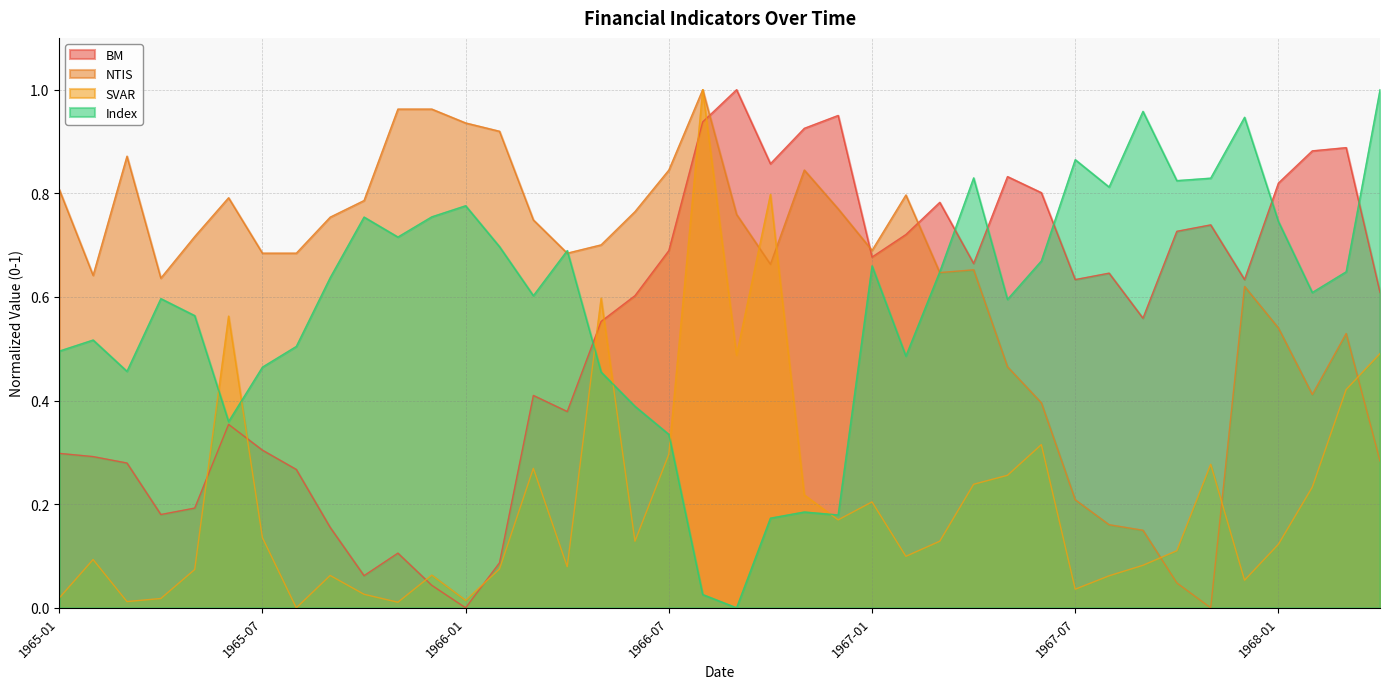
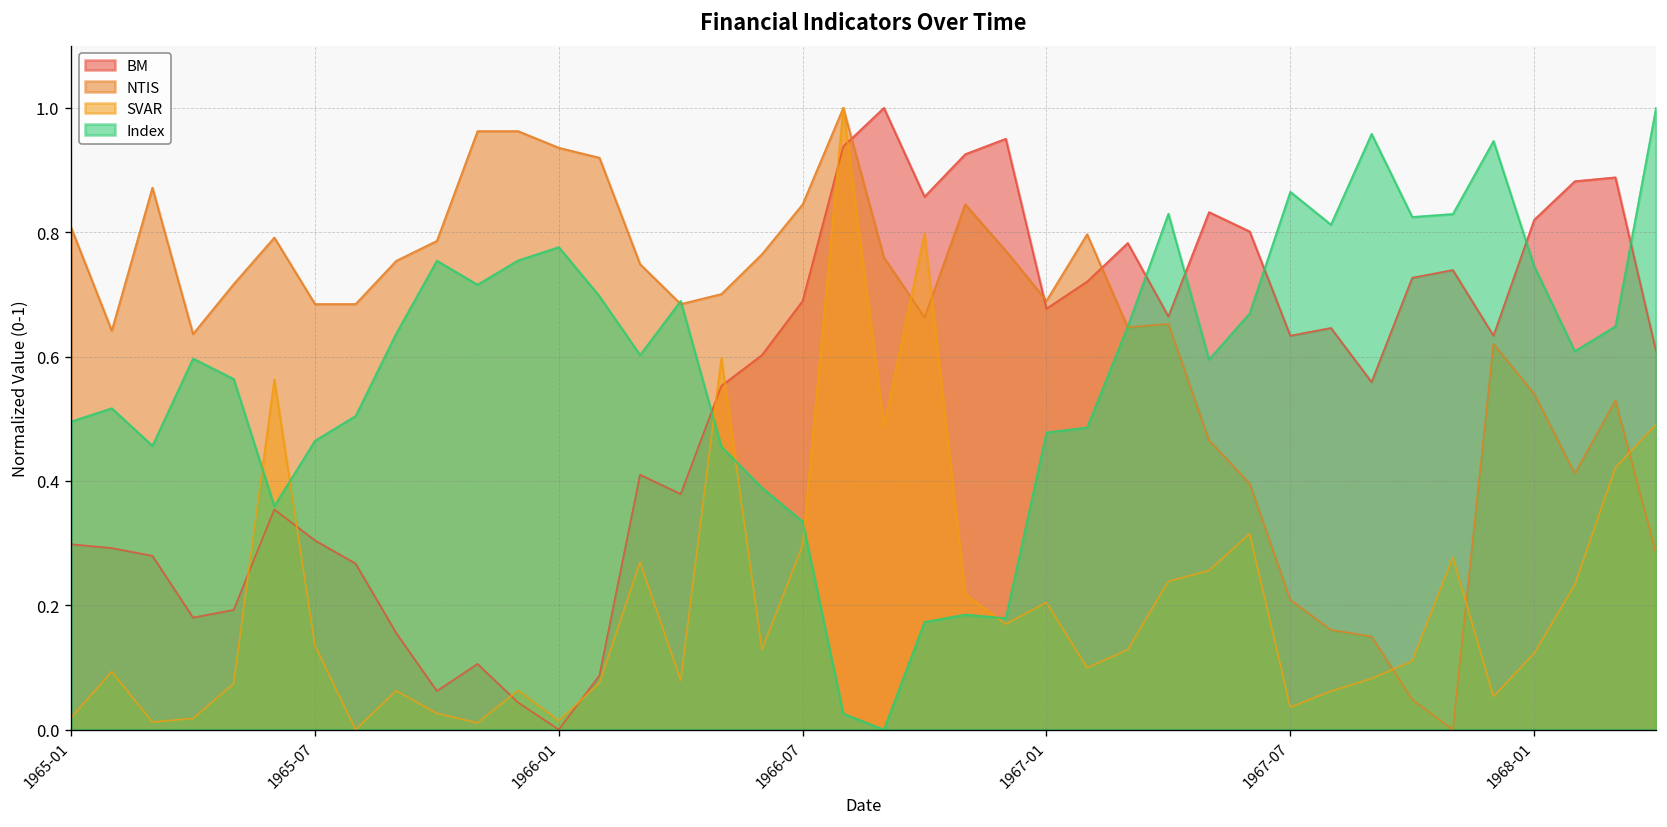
  {
    "Index": {
      "1965-01": 0.50,
      "1965-07": 0.46,
      "1966-01": 0.78,
      "1966-07": 0.33,
-     "1967-01": 0.66,
+     "1967-01": 0.48,
      "1967-07": 0.86,
      "1968-01": 0.75
    }
  }
